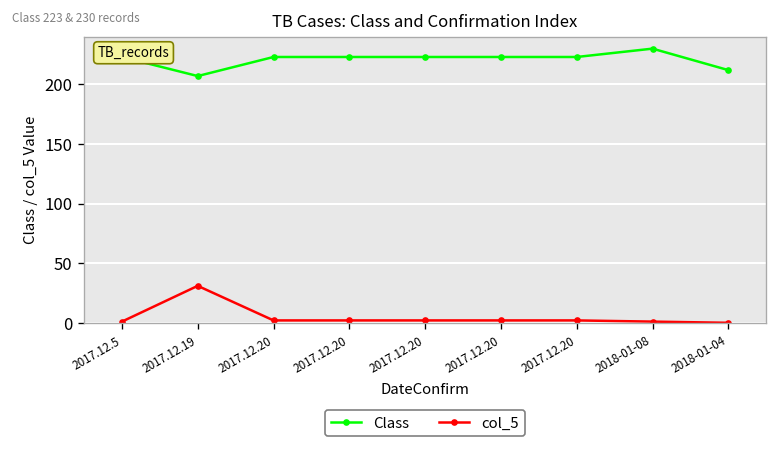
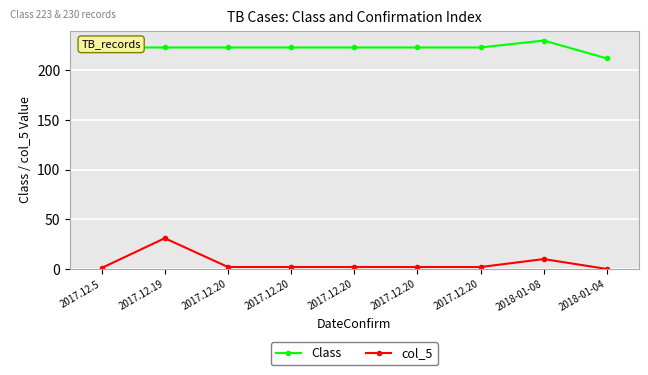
  {
    "Class": {
-     "2017.12.19": 210,
+     "2017.12.19": 220,
      "2018-01-08": 230,
      "2018-01-04": 210
    },
    "col_5": {
      "2017.12.5": 0,
      "2017.12.19": 30,
-     "2018-01-08": 0,
+     "2018-01-08": 10,
      "2018-01-04": 0
    }
  }
